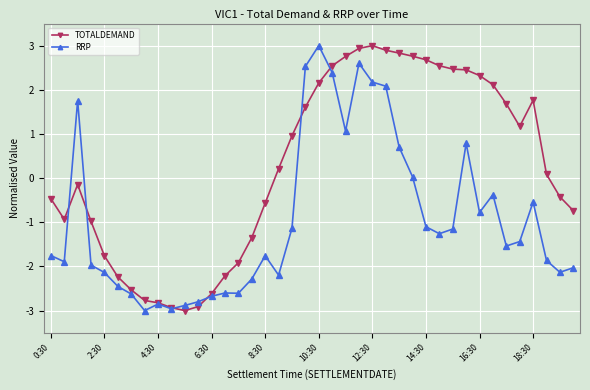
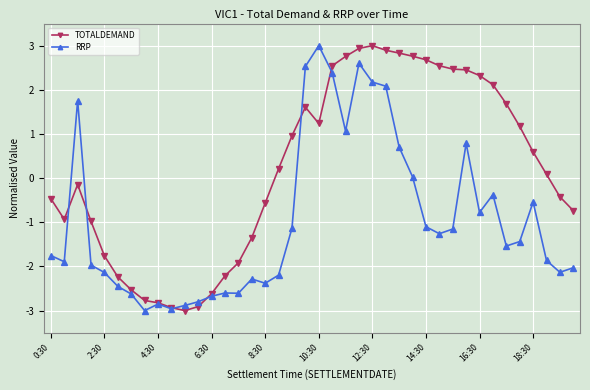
  {
    "TOTALDEMAND": {
      "0:30": -0.5,
      "2:30": -1.8,
      "8:30": -0.6,
-     "10:30": 2.2,
+     "10:30": 1.2,
      "12:30": 3.0,
      "14:30": 2.7,
      "16:30": 2.3,
-     "18:30": 1.8
+     "18:30": 0.6
    },
    "RRP": {
      "0:30": -1.8,
      "2:30": -2.1,
-     "8:30": -1.8,
+     "8:30": -2.4,
      "10:30": 3.0,
      "12:30": 2.2,
      "14:30": -1.1,
      "16:30": -0.8,
      "18:30": -0.5
    }
  }
